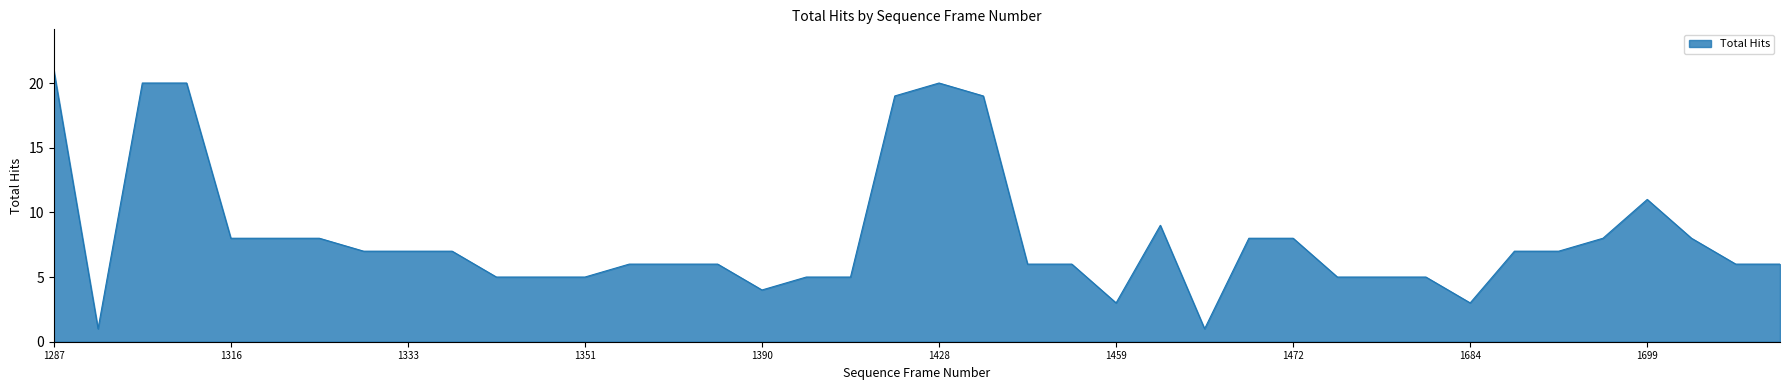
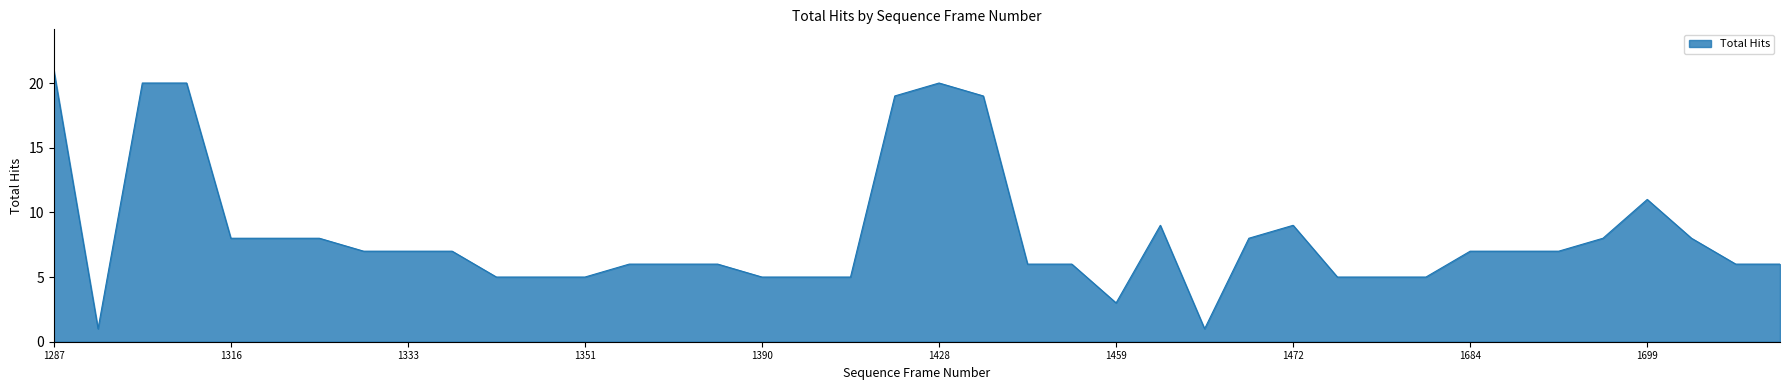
  {
    "1287": 21,
    "1316": 8,
    "1333": 7,
    "1351": 5,
-   "1390": 4,
+   "1390": 5,
    "1428": 20,
    "1459": 3,
-   "1472": 8,
-   "1684": 3,
+   "1472": 9,
+   "1684": 7,
    "1699": 11
  }
